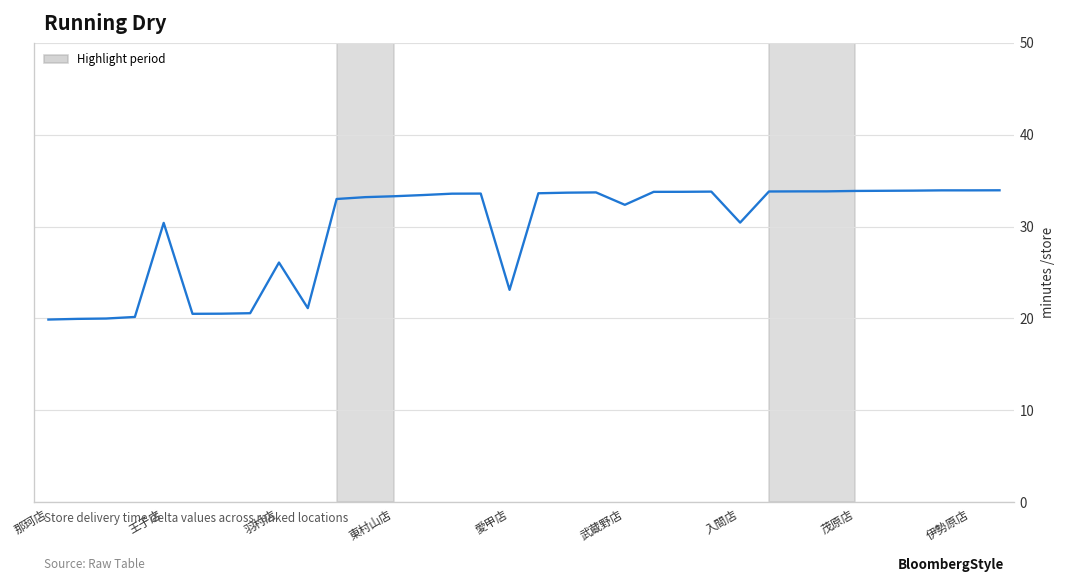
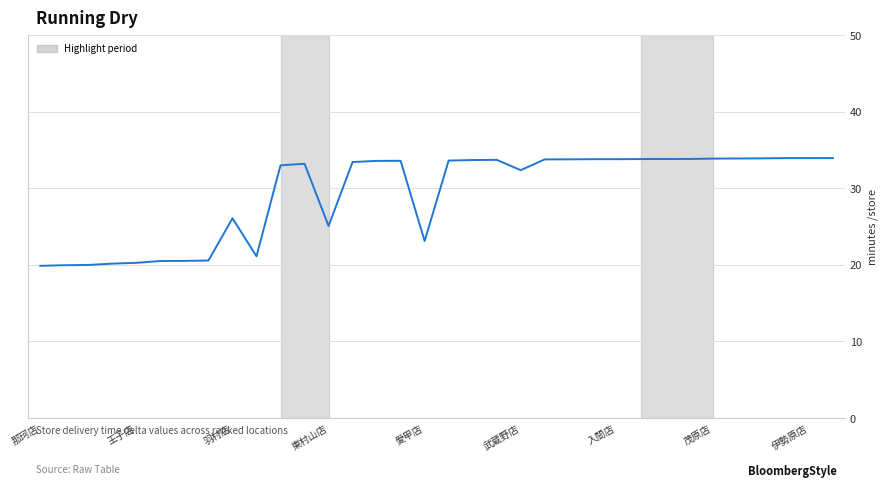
  {
    "那珂店": 20,
-   "王子店": 30,
+   "王子店": 20,
    "羽村店": 26,
-   "東村山店": 33,
+   "東村山店": 25,
    "愛甲店": 23,
    "武蔵野店": 32,
-   "入間店": 30,
+   "入間店": 34,
    "茂原店": 34,
    "伊勢原店": 34
  }
